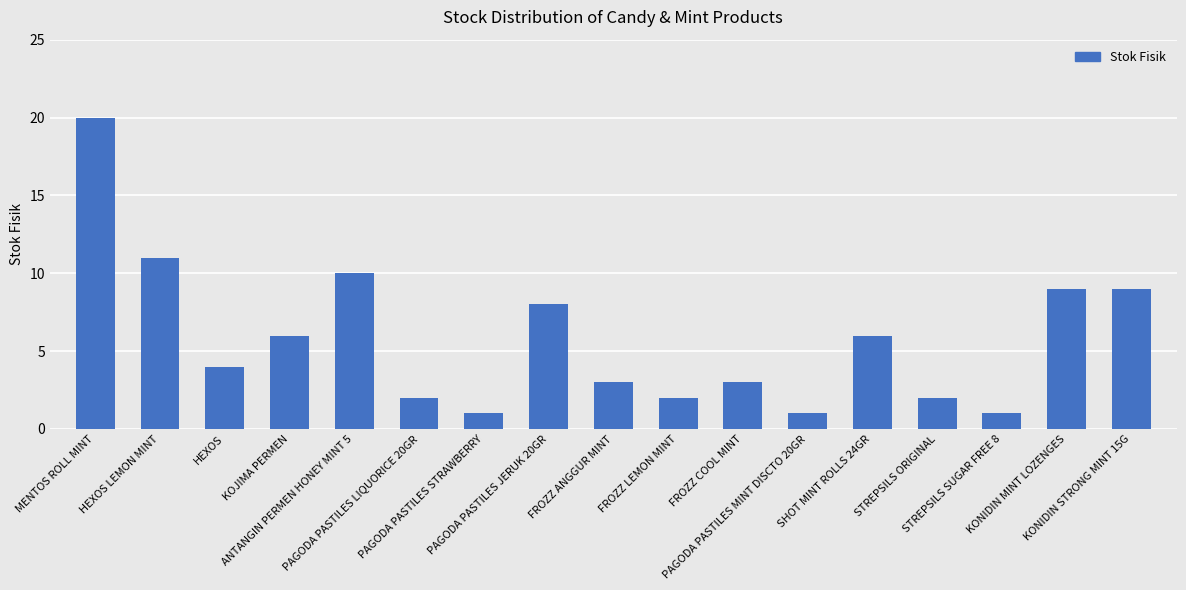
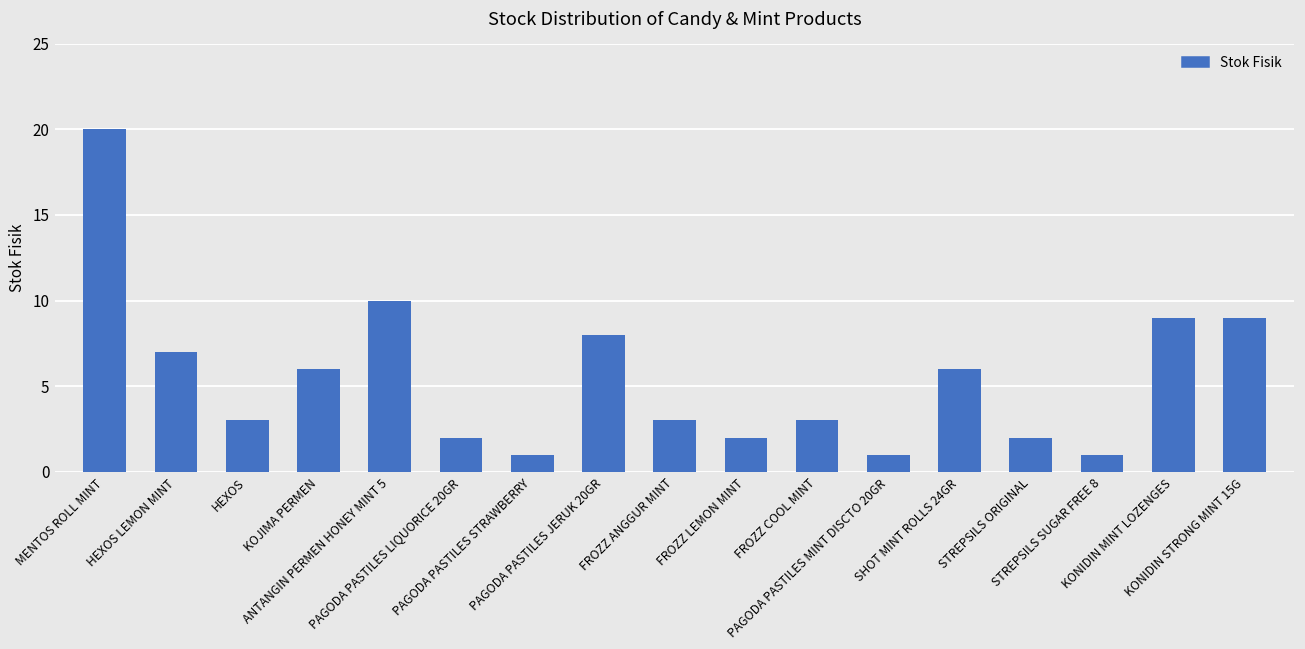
  {
    "MENTOS ROLL MINT": 20,
-   "HEXOS LEMON MINT": 11,
-   "HEXOS": 4,
+   "HEXOS LEMON MINT": 7,
+   "HEXOS": 3,
    "KOJIMA PERMEN": 6,
    "ANTANGIN PERMEN HONEY MINT 5": 10,
    "PAGODA PASTILES LIQUORICE 20GR": 2,
    "PAGODA PASTILES STRAWBERRY": 1,
    "PAGODA PASTILES JERUK 20GR": 8,
    "FROZZ ANGGUR MINT": 3,
    "FROZZ LEMON MINT": 2,
    "FROZZ COOL MINT": 3,
    "PAGODA PASTILES MINT DISCTO 20GR": 1,
    "SHOT MINT ROLLS 24GR": 6,
    "STREPSILS ORIGINAL": 2,
    "STREPSILS SUGAR FREE 8": 1,
    "KONIDIN MINT LOZENGES": 9,
    "KONIDIN STRONG MINT 15G": 9
  }
